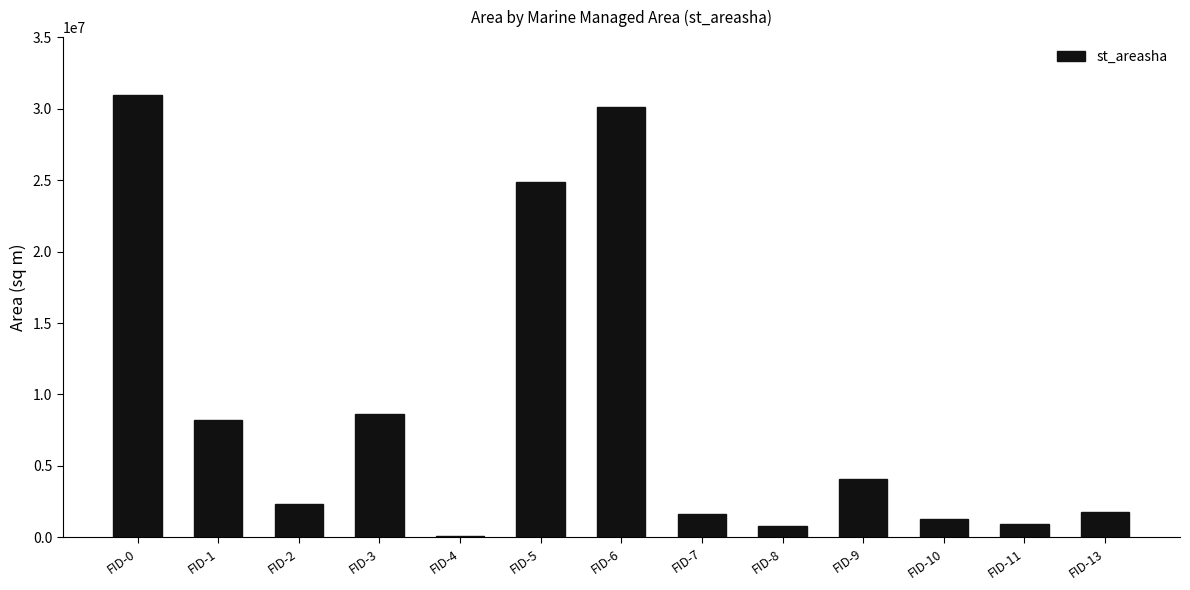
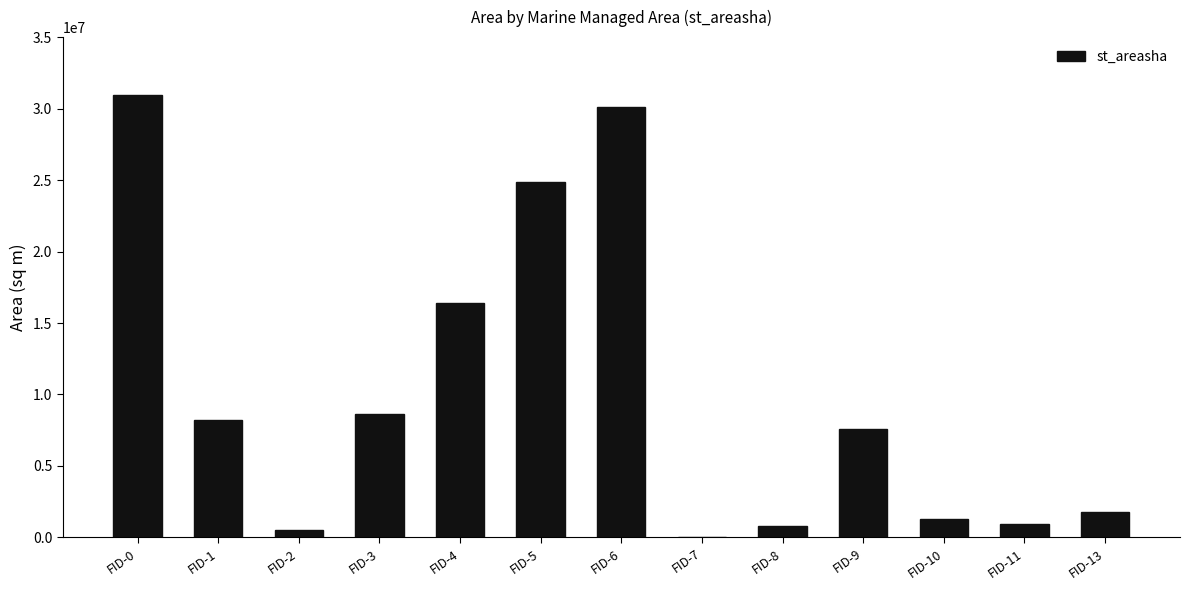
  {
    "FID-0": 31000000,
    "FID-1": 8200000,
-   "FID-2": 2300000,
+   "FID-2": 500000,
    "FID-3": 8600000,
-   "FID-4": 100000,
+   "FID-4": 16400000,
    "FID-5": 24900000,
    "FID-6": 30100000,
-   "FID-7": 1600000,
+   "FID-7": 100000,
    "FID-8": 800000,
-   "FID-9": 4100000,
+   "FID-9": 7600000,
    "FID-10": 1300000,
    "FID-11": 900000,
    "FID-13": 1800000
  }
